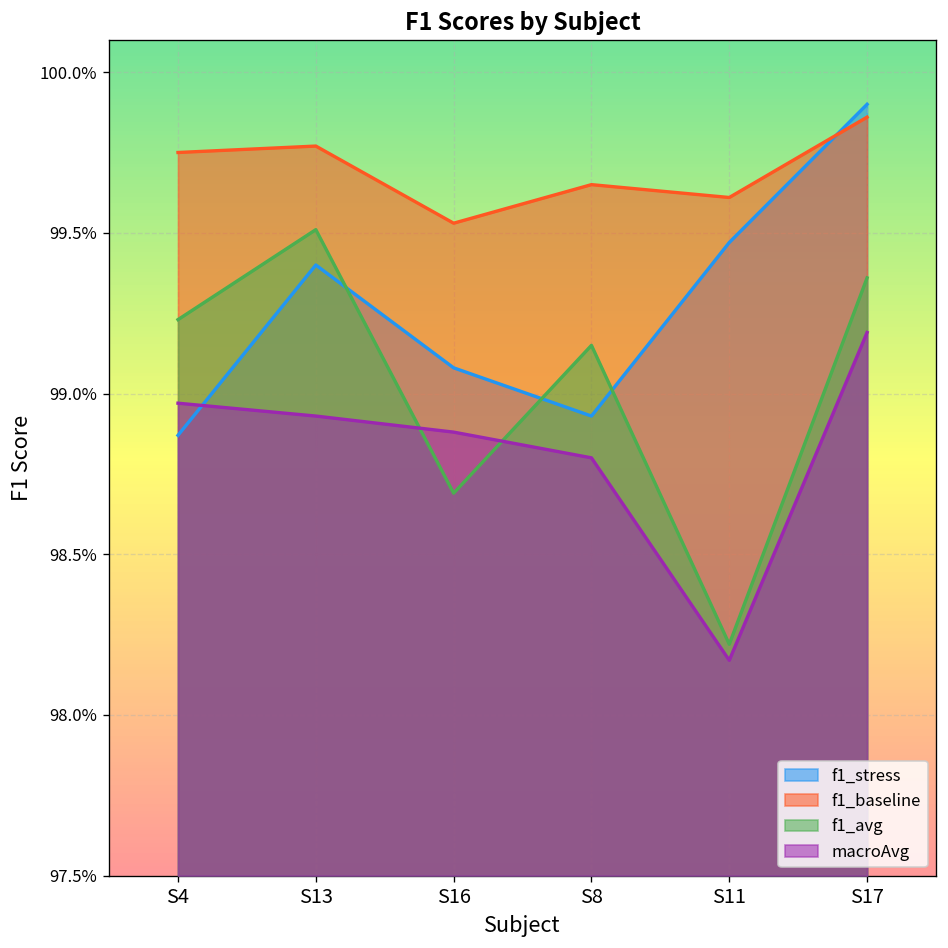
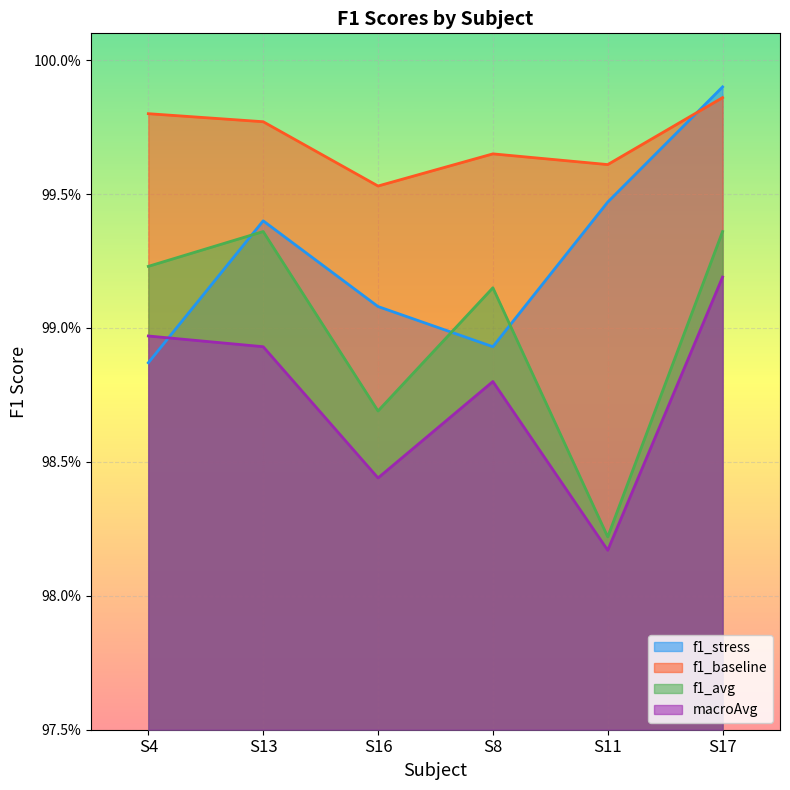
  {
    "f1_stress": {
      "S4": "98.87%",
      "S13": "99.40%",
      "S16": "99.08%",
      "S8": "98.93%",
      "S11": "99.47%",
      "S17": "99.90%"
    },
    "f1_baseline": {
-     "S4": "99.75%",
+     "S4": "99.80%",
      "S13": "99.77%",
      "S16": "99.53%",
      "S8": "99.65%",
      "S11": "99.61%",
      "S17": "99.86%"
    },
    "f1_avg": {
      "S4": "99.23%",
-     "S13": "99.51%",
+     "S13": "99.36%",
      "S16": "98.69%",
      "S8": "99.15%",
      "S11": "98.22%",
      "S17": "99.36%"
    },
    "macroAvg": {
      "S4": "98.97%",
      "S13": "98.93%",
-     "S16": "98.88%",
+     "S16": "98.44%",
      "S8": "98.80%",
      "S11": "98.17%",
      "S17": "99.19%"
    }
  }
